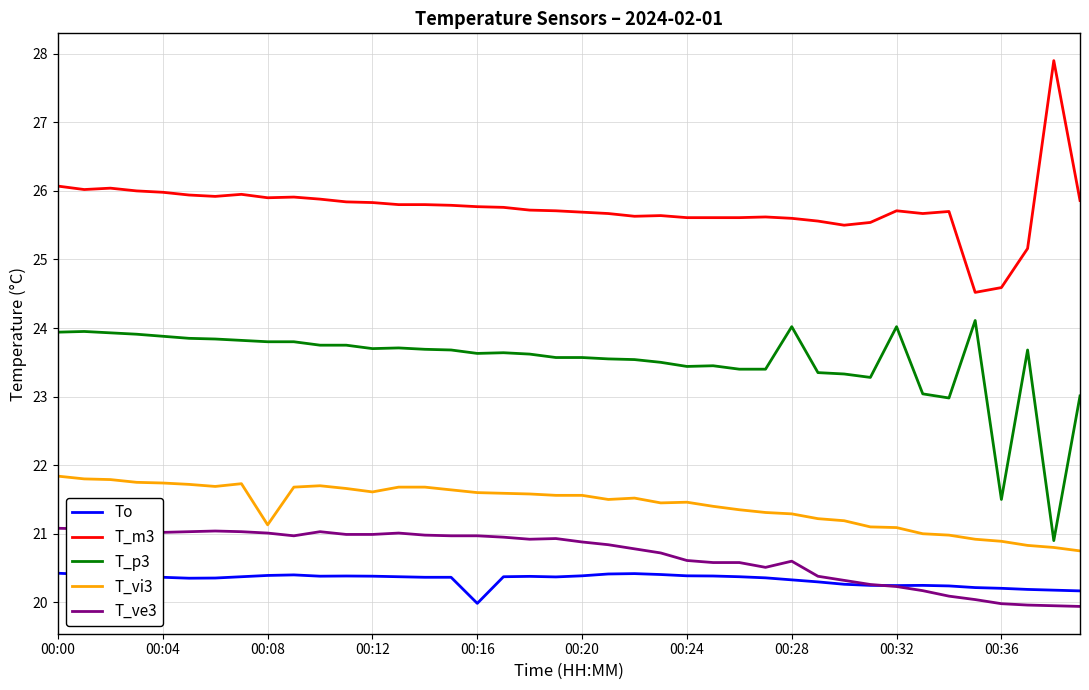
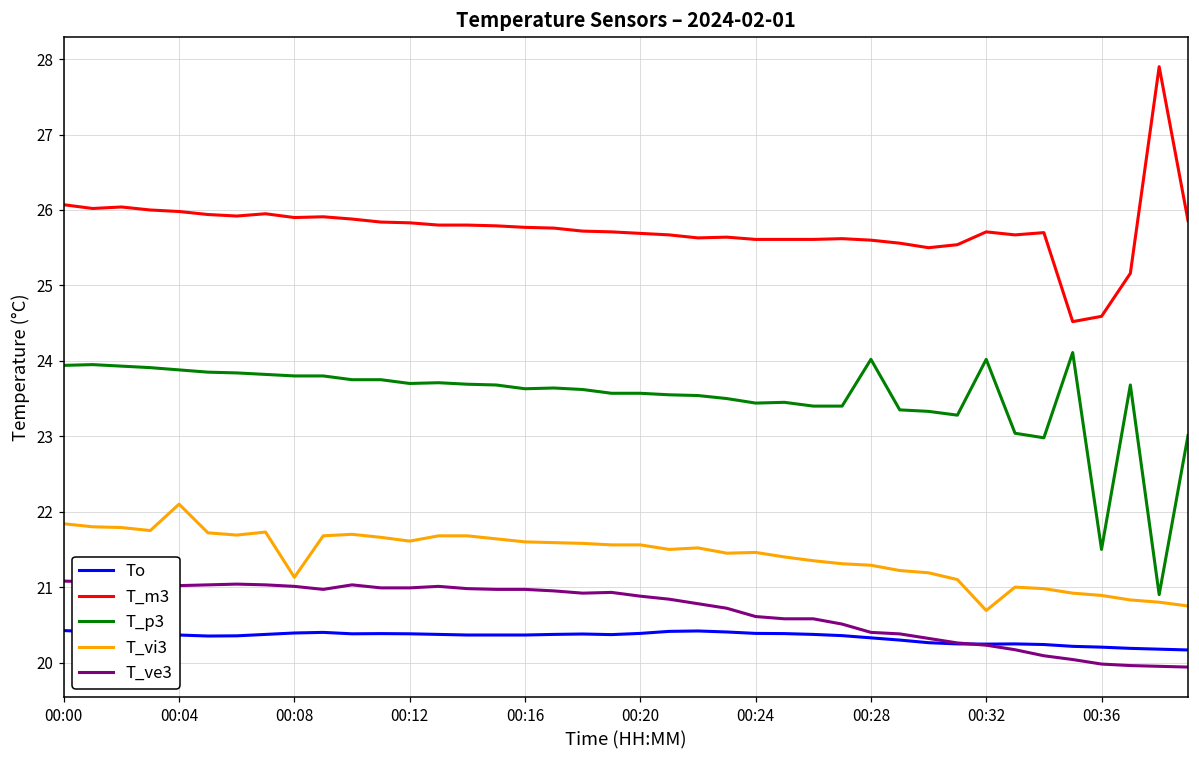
  {
    "To": {
      "00:00": 20.4,
      "00:08": 20.4,
      "00:12": 20.4,
-     "00:16": 20.0,
+     "00:16": 20.4,
      "00:20": 20.4,
      "00:24": 20.4,
      "00:28": 20.3,
      "00:36": 20.2
    },
    "T_m3": {
      "00:00": 26.1,
      "00:04": 26.0,
      "00:08": 25.9,
      "00:12": 25.8,
      "00:16": 25.8,
      "00:20": 25.7,
      "00:24": 25.6,
      "00:28": 25.6,
      "00:32": 25.7,
      "00:36": 24.6
    },
    "T_p3": {
      "00:00": 23.9,
      "00:04": 23.9,
      "00:08": 23.8,
      "00:12": 23.7,
      "00:16": 23.6,
      "00:20": 23.6,
      "00:24": 23.4,
      "00:28": 24.0,
      "00:32": 24.0,
      "00:36": 21.5
    },
    "T_vi3": {
      "00:00": 21.8,
-     "00:04": 21.7,
+     "00:04": 22.1,
      "00:08": 21.1,
      "00:12": 21.6,
      "00:16": 21.6,
      "00:20": 21.6,
      "00:24": 21.5,
      "00:28": 21.3,
-     "00:32": 21.1,
+     "00:32": 20.7,
      "00:36": 20.9
    },
    "T_ve3": {
      "00:00": 21.1,
      "00:08": 21.0,
      "00:12": 21.0,
      "00:16": 21.0,
      "00:20": 20.9,
      "00:24": 20.6,
-     "00:28": 20.6,
+     "00:28": 20.4,
      "00:36": 20.0
    }
  }
